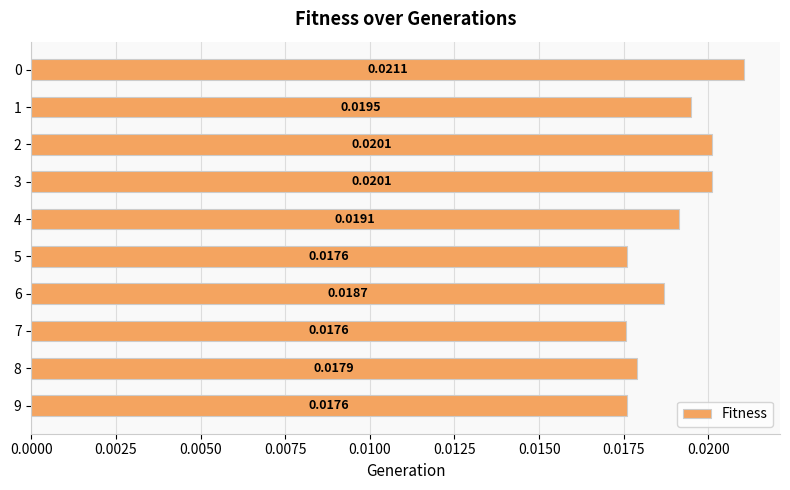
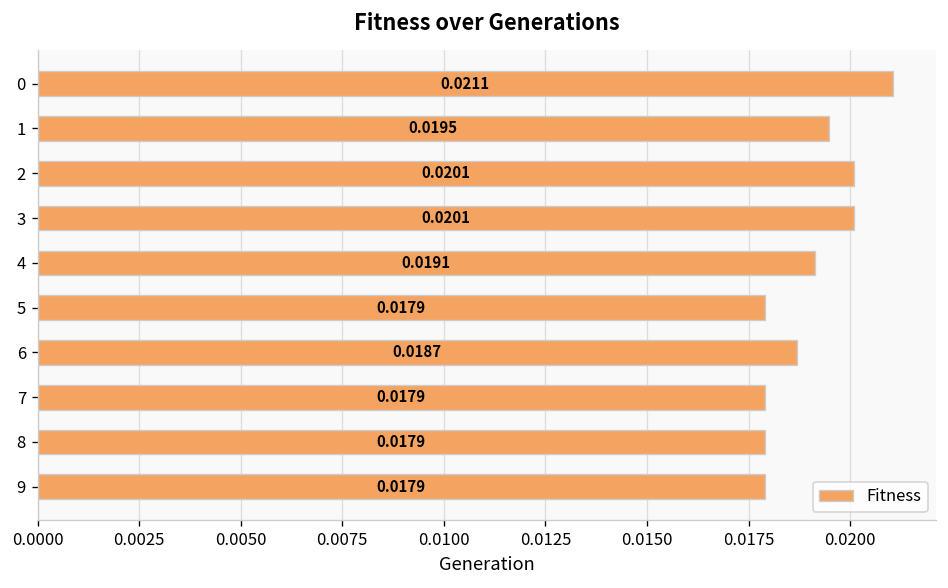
  {
    "0": 0.0211,
    "1": 0.0195,
    "2": 0.0201,
    "3": 0.0201,
    "4": 0.0191,
-   "5": 0.0176,
+   "5": 0.0179,
    "6": 0.0187,
-   "7": 0.0176,
+   "7": 0.0179,
    "8": 0.0179,
-   "9": 0.0176
+   "9": 0.0179
  }
